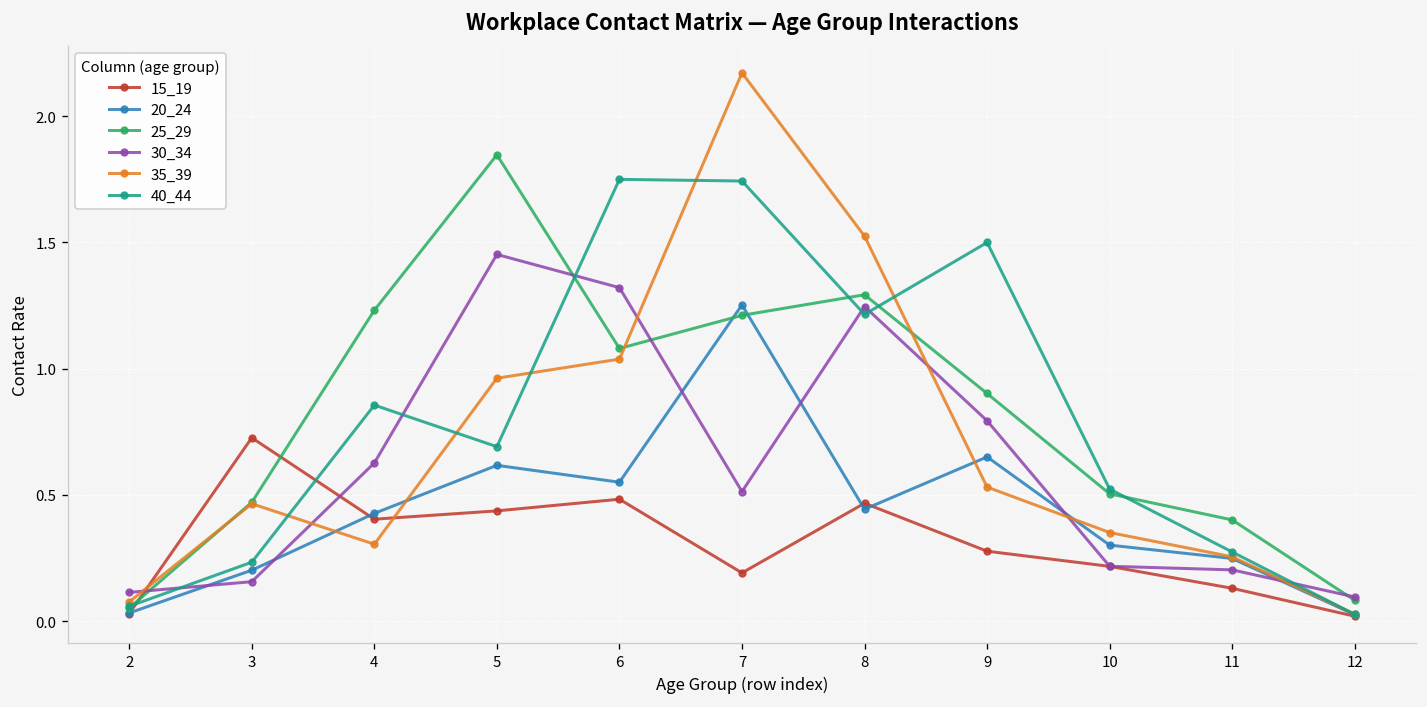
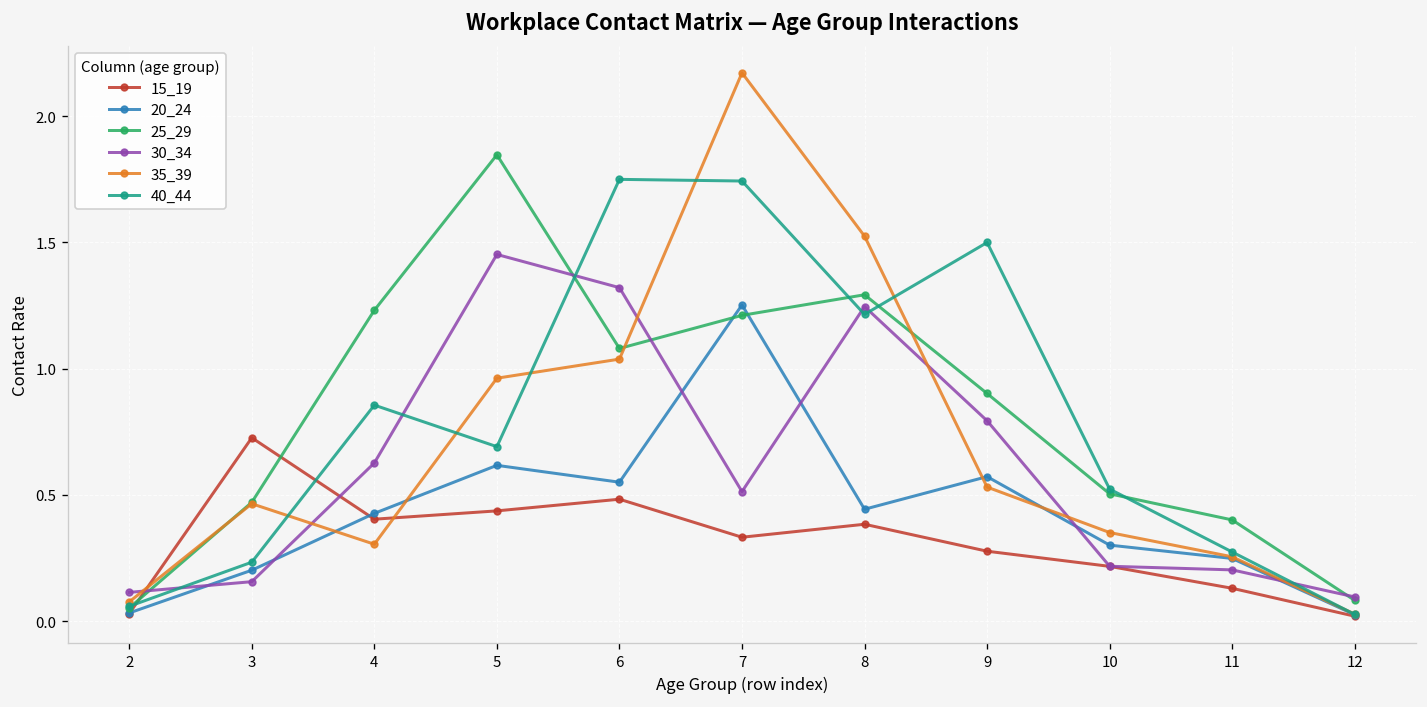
  {
    "15_19": {
      "3": 0.73,
      "4": 0.40,
      "5": 0.44,
      "6": 0.48,
-     "7": 0.19,
-     "8": 0.47,
+     "7": 0.33,
+     "8": 0.38,
      "9": 0.28,
      "11": 0.13
    },
    "20_24": {
      "3": 0.20,
      "4": 0.43,
      "5": 0.62,
      "6": 0.55,
      "7": 1.25,
      "8": 0.44,
-     "9": 0.65,
+     "9": 0.57,
      "10": 0.30
    },
    "30_34": {
      "2": 0.11,
      "3": 0.16,
      "4": 0.63,
      "5": 1.45,
      "6": 1.32,
      "7": 0.51,
      "8": 1.25,
      "9": 0.79,
      "11": 0.20,
      "12": 0.10
    },
    "35_39": {
      "2": 0.08,
      "4": 0.31,
      "5": 0.96,
      "6": 1.04,
      "7": 2.17,
      "8": 1.52,
      "9": 0.53,
      "10": 0.35
    }
  }
